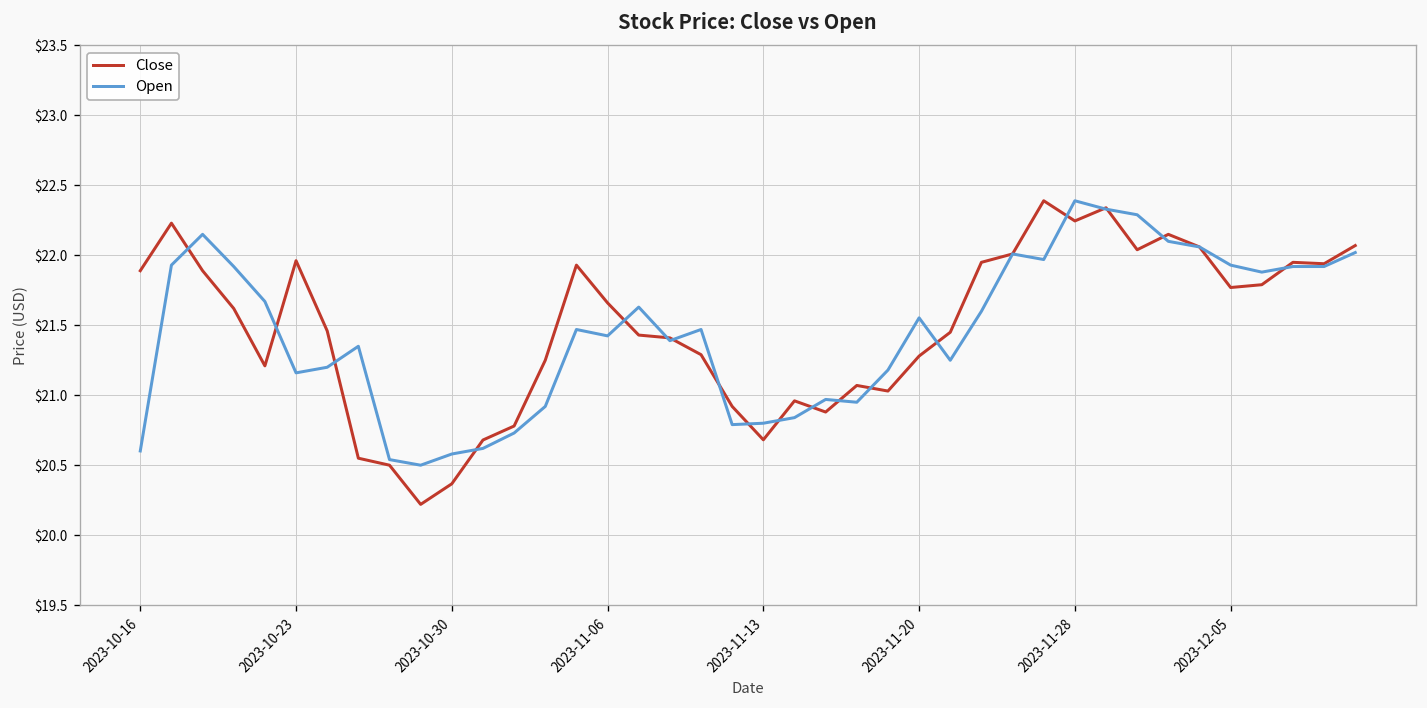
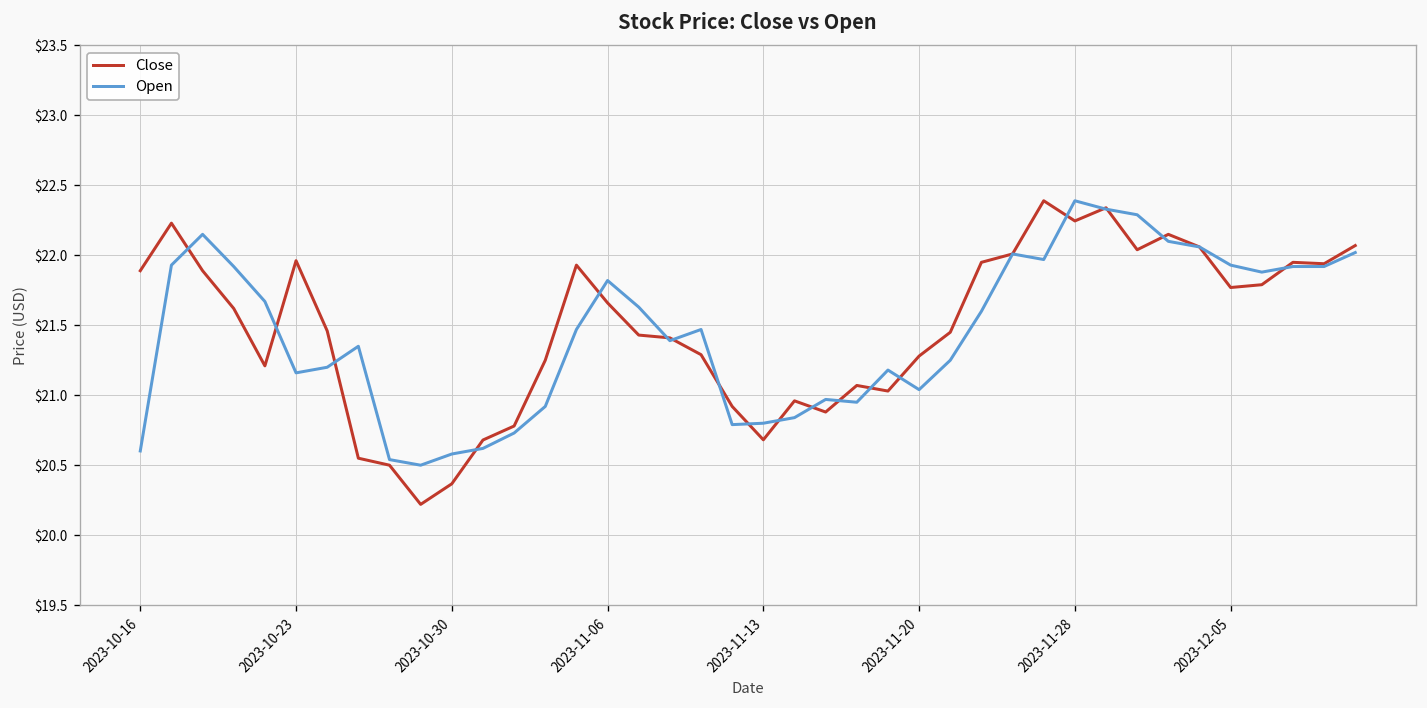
  {
    "Close": {
      "2023-10-16": "$21.89",
      "2023-10-23": "$21.96",
      "2023-10-30": "$20.37",
      "2023-11-06": "$21.66",
      "2023-11-13": "$20.68",
      "2023-11-20": "$21.28",
      "2023-11-28": "$22.25",
      "2023-12-05": "$21.77"
    },
    "Open": {
      "2023-10-16": "$20.60",
      "2023-10-23": "$21.16",
      "2023-10-30": "$20.58",
-     "2023-11-06": "$21.42",
+     "2023-11-06": "$21.82",
      "2023-11-13": "$20.80",
-     "2023-11-20": "$21.55",
+     "2023-11-20": "$21.04",
      "2023-11-28": "$22.39",
      "2023-12-05": "$21.93"
    }
  }
